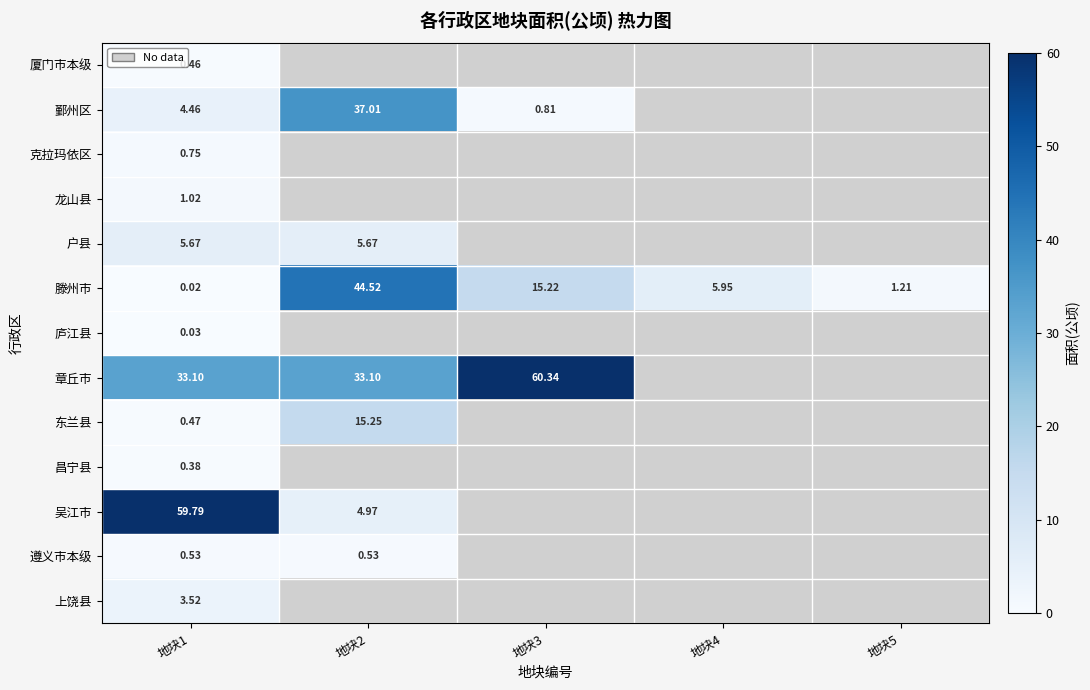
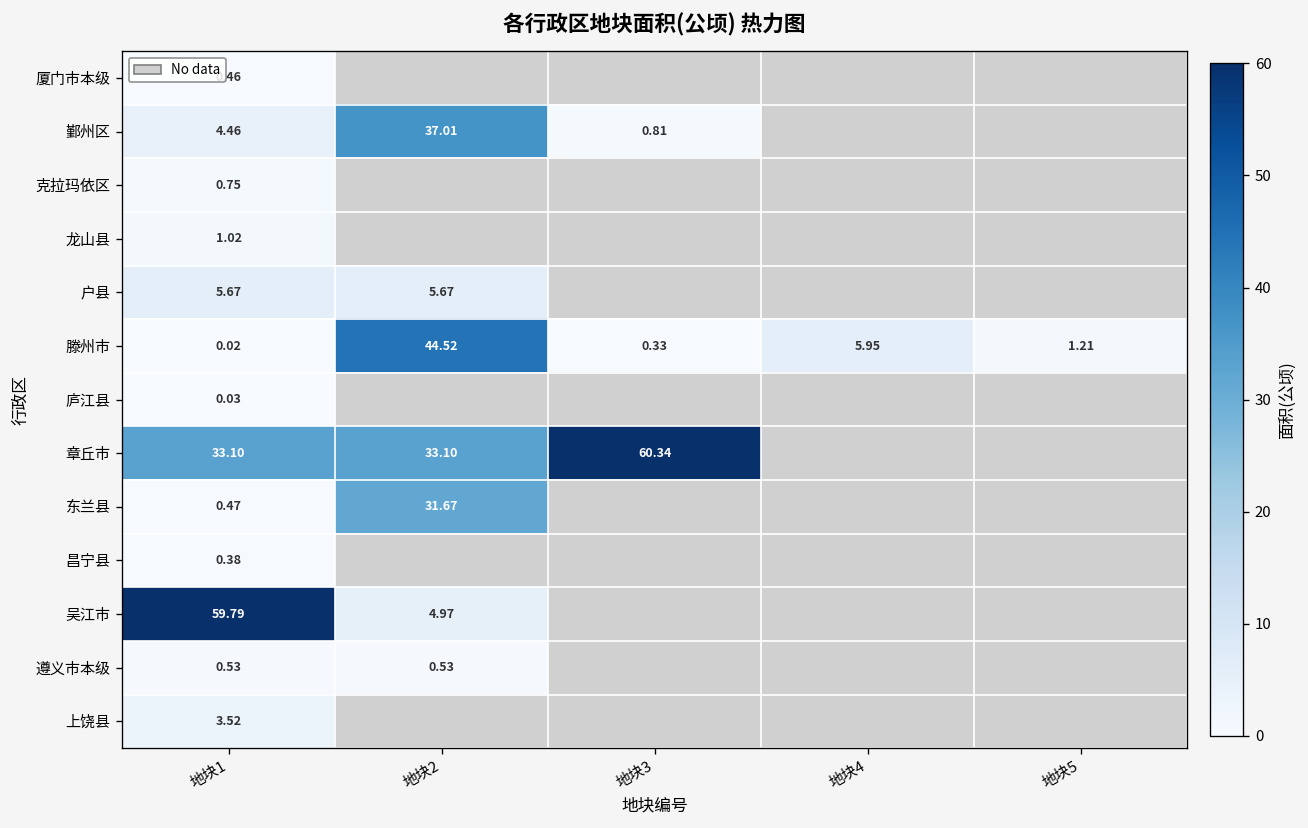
  {
    "鄞州区": {
      "地块1": 4.46,
      "地块2": 37.01,
      "地块3": 0.81
    },
    "克拉玛依区": {
      "地块1": 0.75
    },
    "龙山县": {
      "地块1": 1.02
    },
    "户县": {
      "地块1": 5.67,
      "地块2": 5.67
    },
    "滕州市": {
      "地块1": 0.02,
      "地块2": 44.52,
-     "地块3": 15.22,
+     "地块3": 0.33,
      "地块4": 5.95,
      "地块5": 1.21
    },
    "庐江县": {
      "地块1": 0.03
    },
    "章丘市": {
      "地块1": 33.10,
      "地块2": 33.10,
      "地块3": 60.34
    },
    "东兰县": {
      "地块1": 0.47,
-     "地块2": 15.25
+     "地块2": 31.67
    },
    "昌宁县": {
      "地块1": 0.38
    },
    "吴江市": {
      "地块1": 59.79,
      "地块2": 4.97
    },
    "遵义市本级": {
      "地块1": 0.53,
      "地块2": 0.53
    },
    "上饶县": {
      "地块1": 3.52
    }
  }
